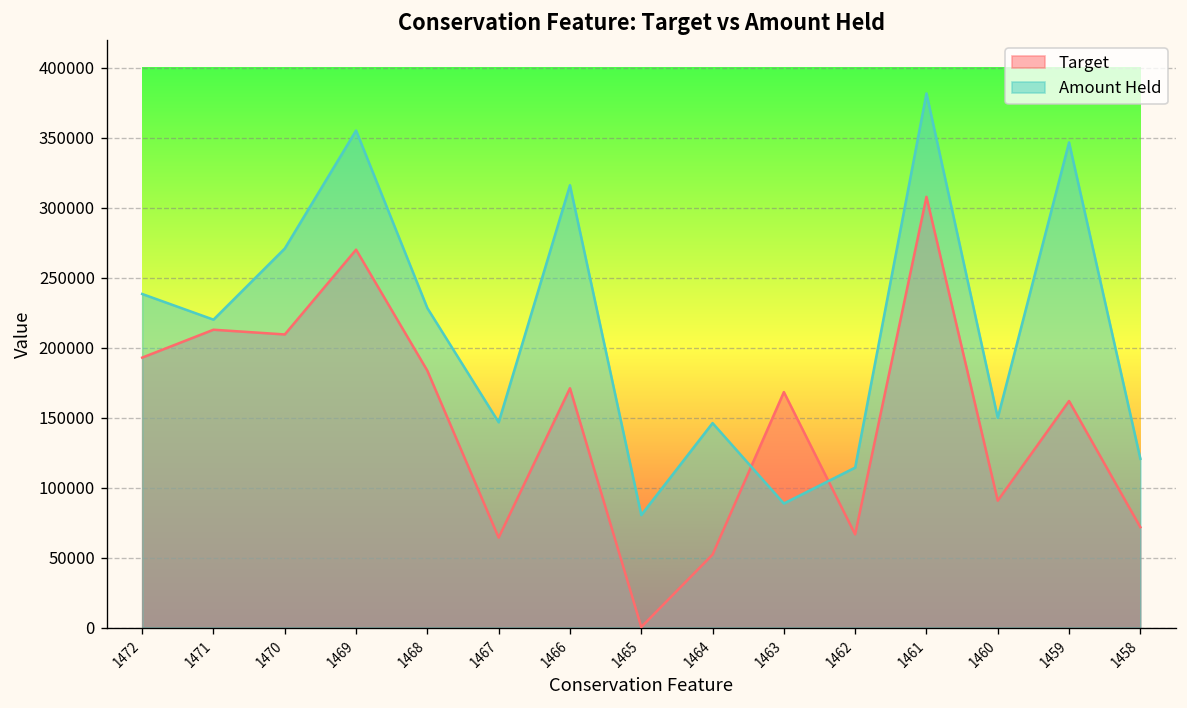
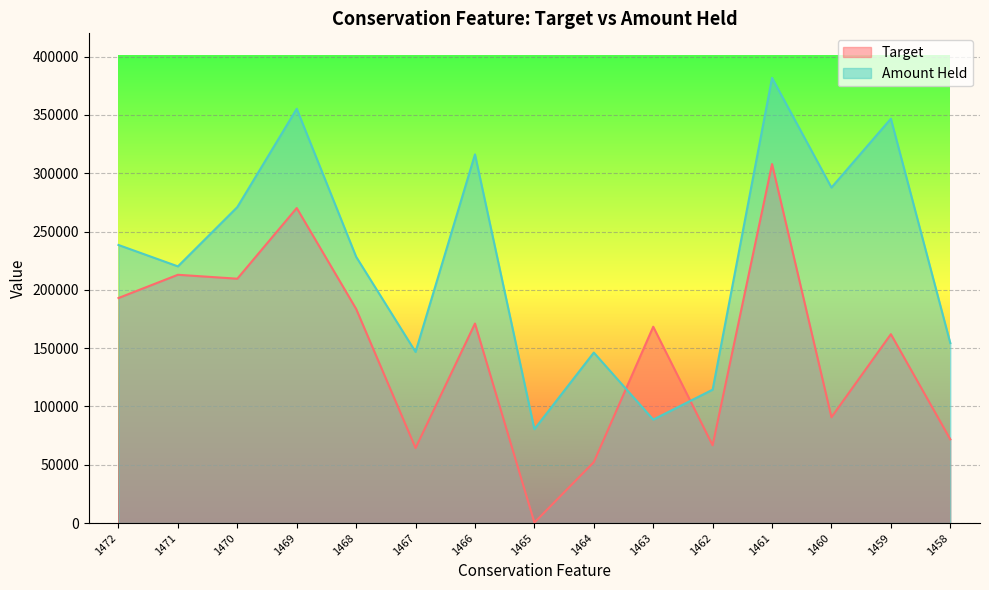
  {
    "Target": {
      "1472": 193000,
      "1471": 213000,
      "1470": 210000,
      "1469": 270000,
      "1468": 184000,
      "1467": 64000,
      "1466": 171000,
      "1465": 0,
      "1464": 52000,
      "1463": 168000,
      "1462": 67000,
      "1461": 308000,
      "1460": 91000,
      "1459": 162000,
      "1458": 72000
    },
    "Amount Held": {
      "1472": 238000,
      "1471": 220000,
      "1470": 271000,
      "1469": 355000,
      "1468": 228000,
      "1467": 147000,
      "1466": 316000,
      "1465": 80000,
      "1464": 146000,
      "1463": 89000,
      "1462": 114000,
      "1461": 382000,
-     "1460": 150000,
+     "1460": 288000,
      "1459": 347000,
-     "1458": 121000
+     "1458": 154000
    }
  }
